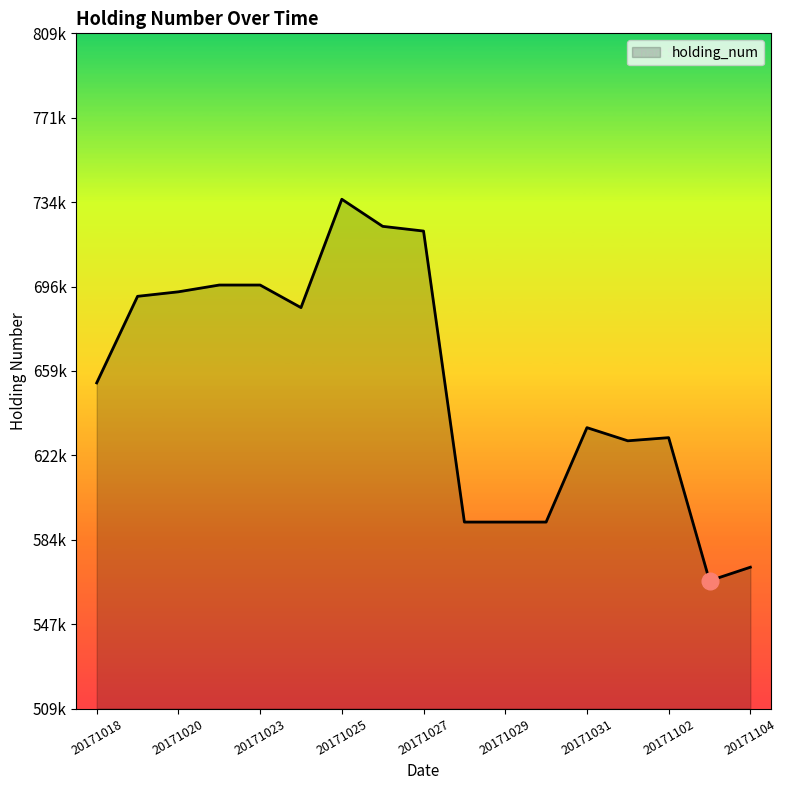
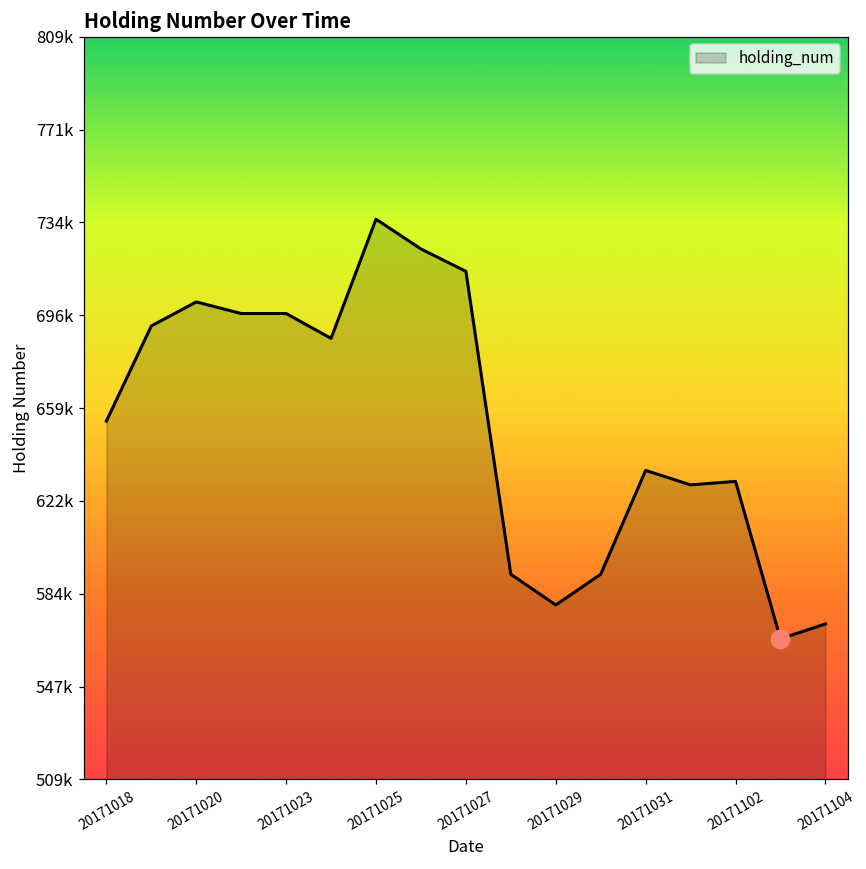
  {
    "holding_num": {
      "20171018": 654000,
-     "20171020": 694000,
+     "20171020": 702000,
      "20171023": 697000,
      "20171025": 735000,
-     "20171027": 721000,
-     "20171029": 592000,
+     "20171027": 714000,
+     "20171029": 580000,
      "20171031": 634000,
      "20171102": 629000,
      "20171104": 572000
    }
  }
